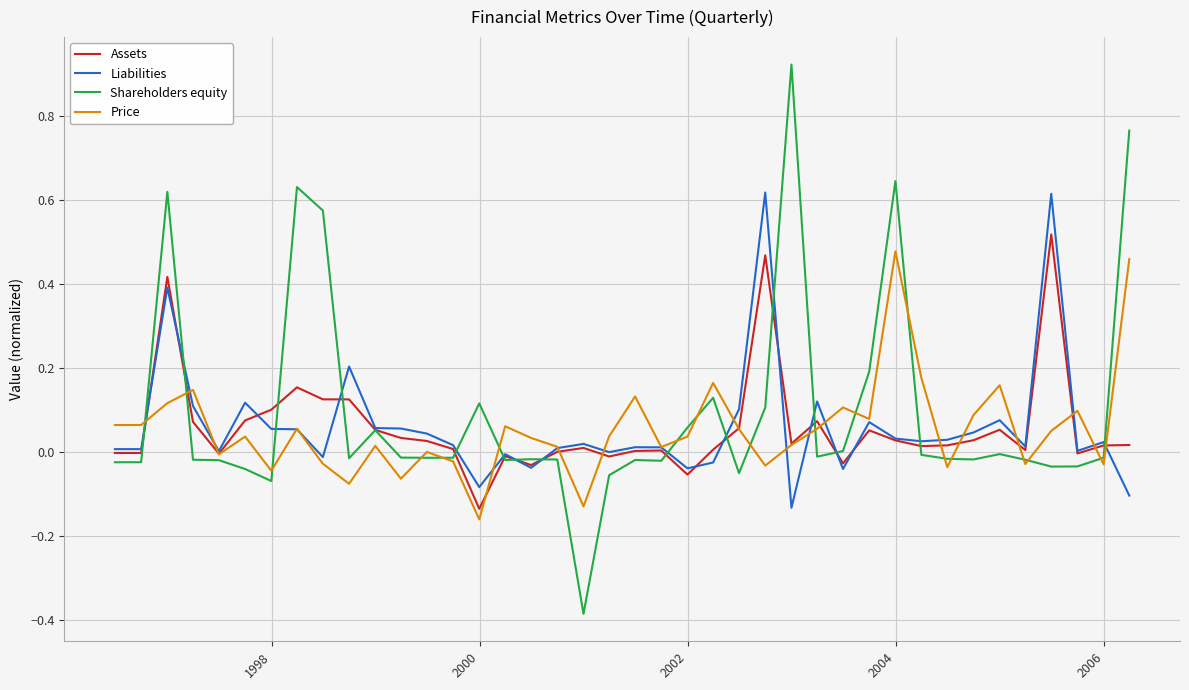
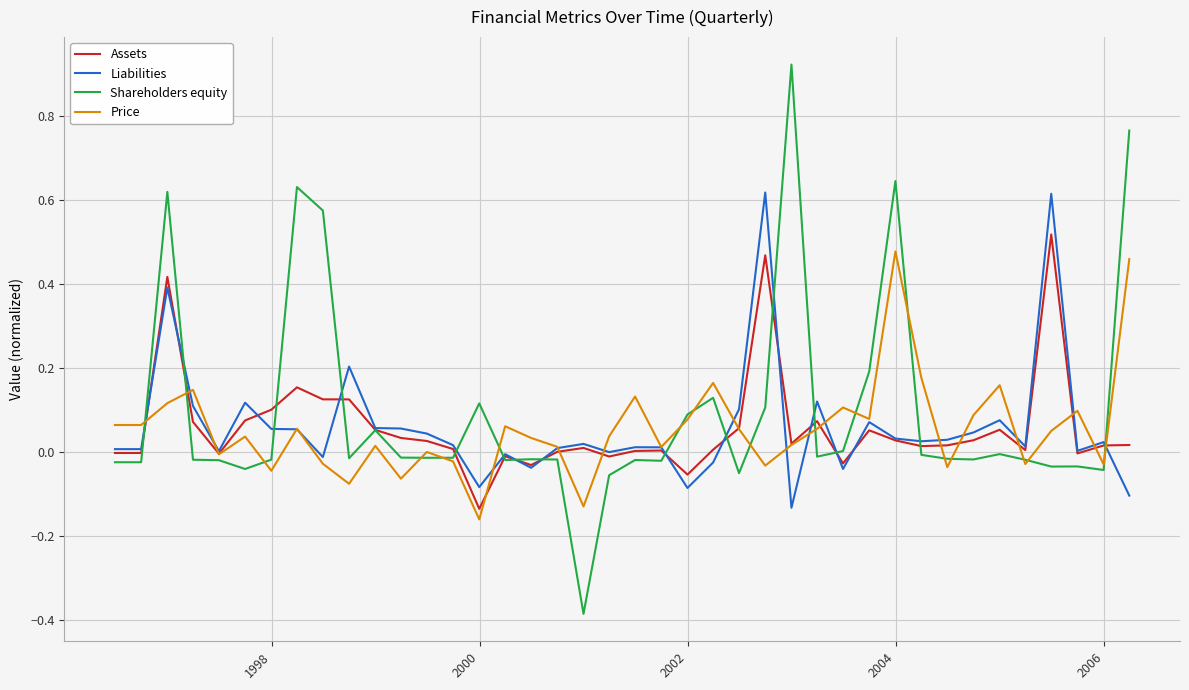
  {
    "Assets": {
      "1998": 0.10,
      "2000": -0.13,
      "2002": -0.05,
      "2006": 0.02
    },
    "Liabilities": {
      "1998": 0.06,
      "2000": -0.08,
-     "2002": -0.04,
+     "2002": -0.08,
      "2006": 0.02
    },
    "Shareholders equity": {
-     "1998": -0.07,
+     "1998": -0.02,
      "2000": 0.12,
-     "2002": 0.06,
+     "2002": 0.09,
      "2004": 0.65,
-     "2006": -0.01
+     "2006": -0.04
    },
    "Price": {
      "1998": -0.04,
      "2000": -0.16,
-     "2002": 0.04,
+     "2002": 0.08,
      "2004": 0.48,
      "2006": -0.03
    }
  }
